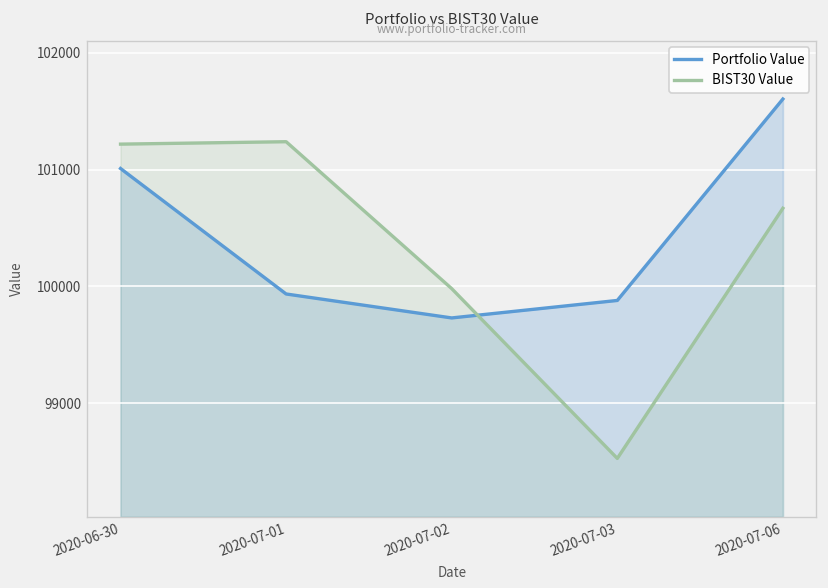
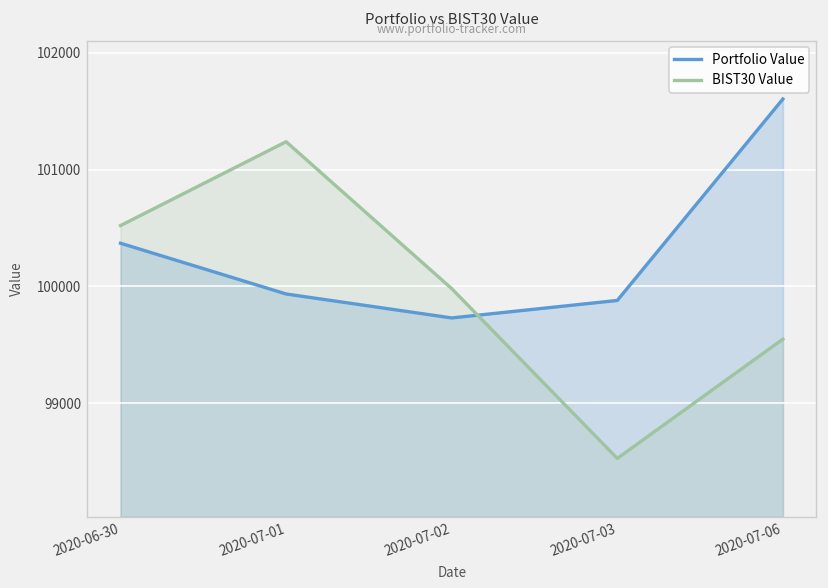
  {
    "Portfolio Value": {
-     "2020-06-30": 101000,
+     "2020-06-30": 100400,
      "2020-07-01": 99900,
      "2020-07-02": 99700,
      "2020-07-03": 99900,
      "2020-07-06": 101600
    },
    "BIST30 Value": {
-     "2020-06-30": 101200,
+     "2020-06-30": 100500,
      "2020-07-01": 101200,
      "2020-07-02": 100000,
      "2020-07-03": 98500,
-     "2020-07-06": 100700
+     "2020-07-06": 99500
    }
  }
